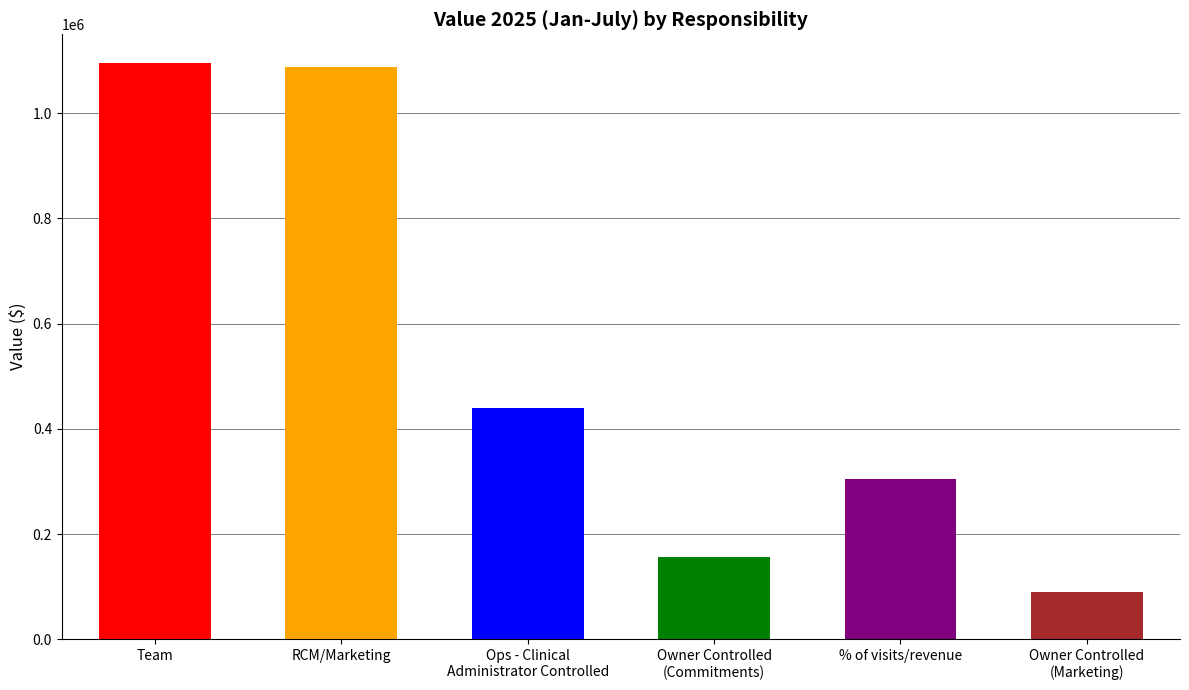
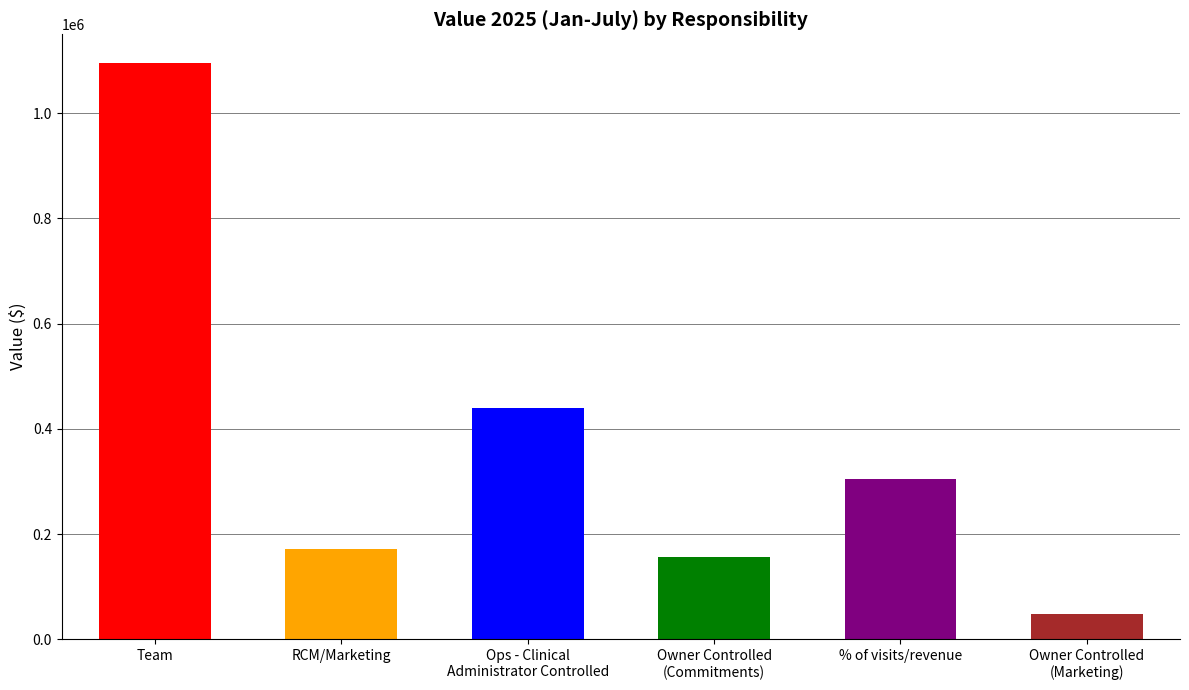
  {
    "Team": 1100000,
-   "RCM/Marketing": 1090000,
+   "RCM/Marketing": 170000,
    "Ops - Clinical Administrator Controlled": 440000,
    "Owner Controlled (Commitments)": 160000,
    "% of visits/revenue": 300000,
-   "Owner Controlled (Marketing)": 90000
+   "Owner Controlled (Marketing)": 50000
  }
